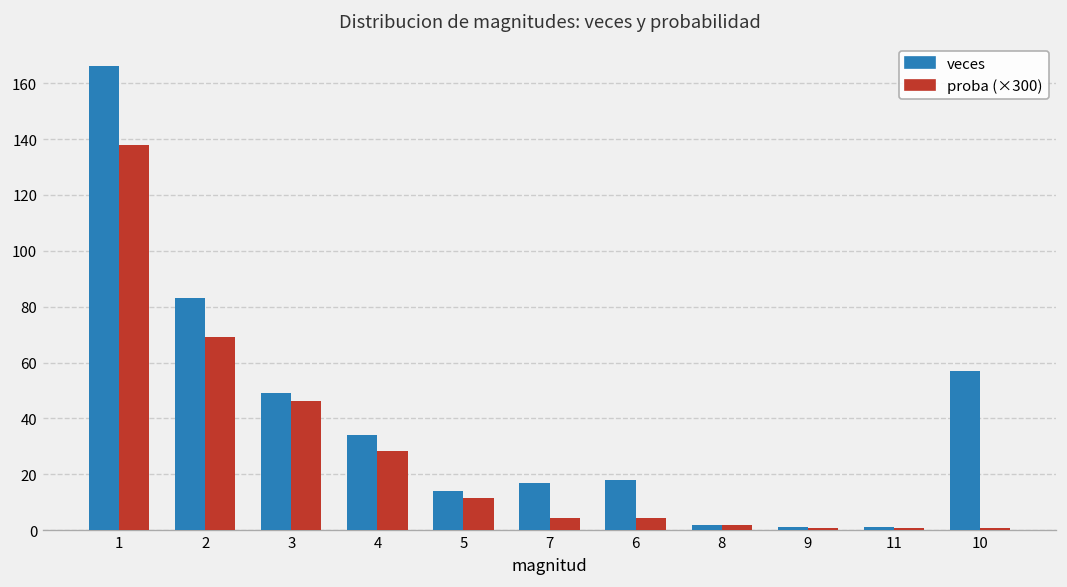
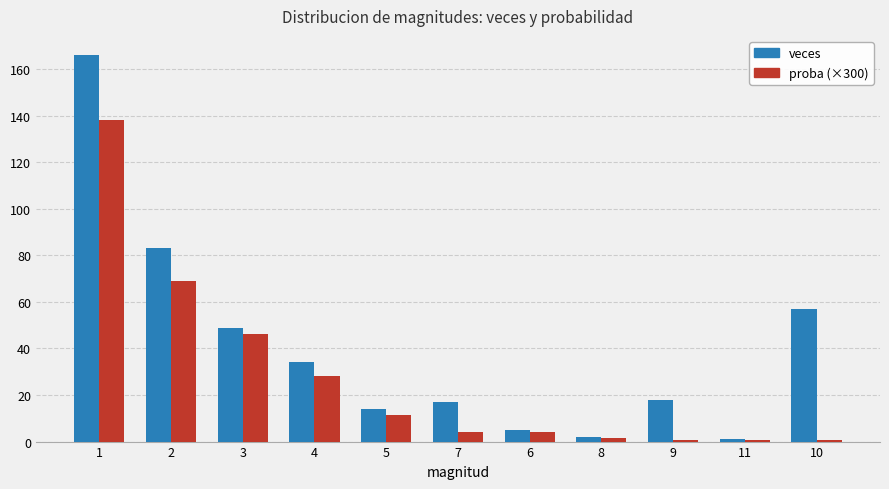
  {
    "veces": {
      "1": 166,
      "2": 83,
      "3": 49,
      "4": 34,
      "5": 14,
      "7": 17,
-     "6": 18,
+     "6": 5,
      "8": 2,
-     "9": 1,
+     "9": 18,
      "10": 57
    },
    "proba (×300)": {
      "1": 138,
      "2": 69,
      "3": 46,
      "4": 28,
      "5": 12,
      "7": 4,
      "6": 4,
      "8": 2
    }
  }
